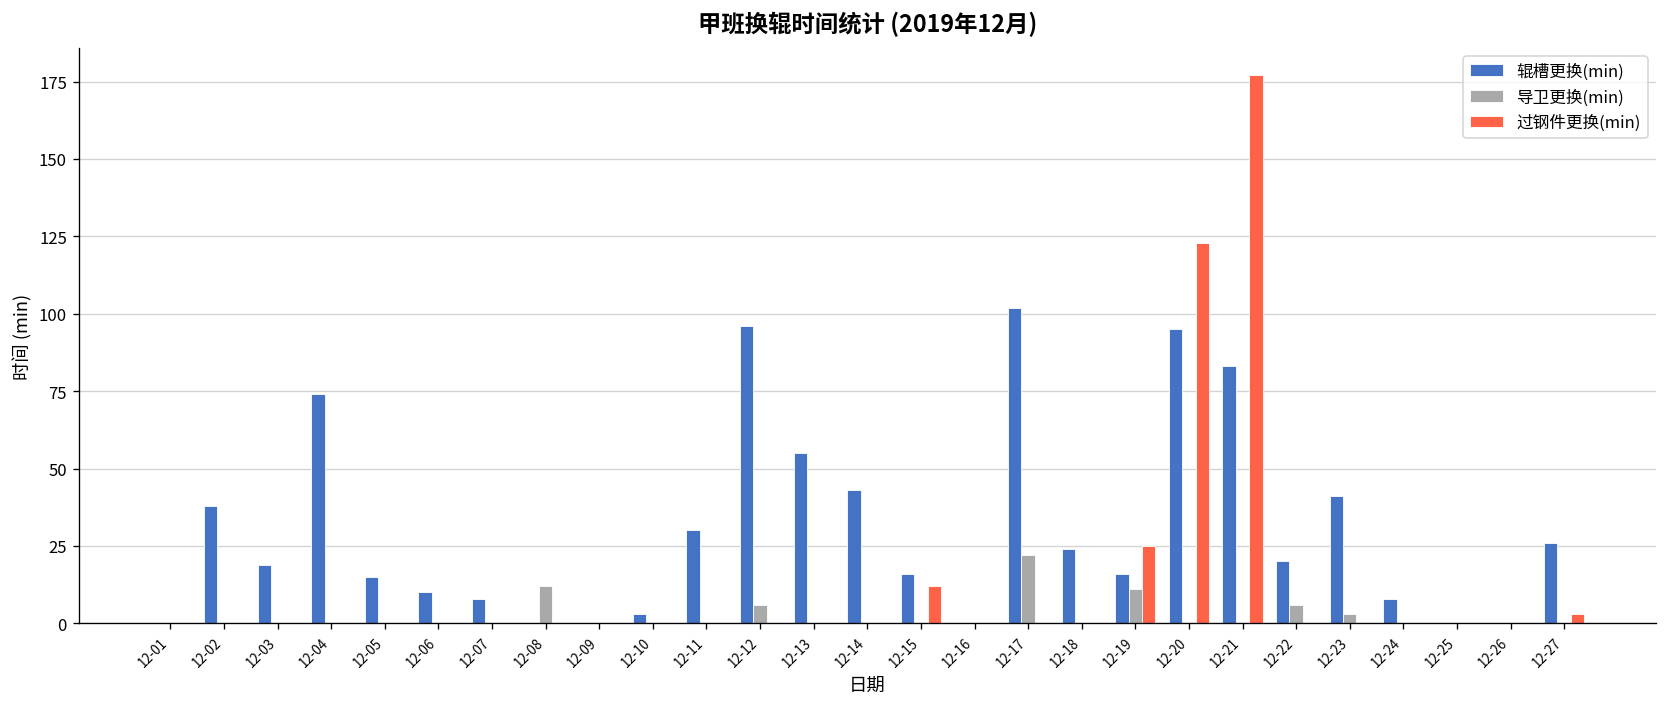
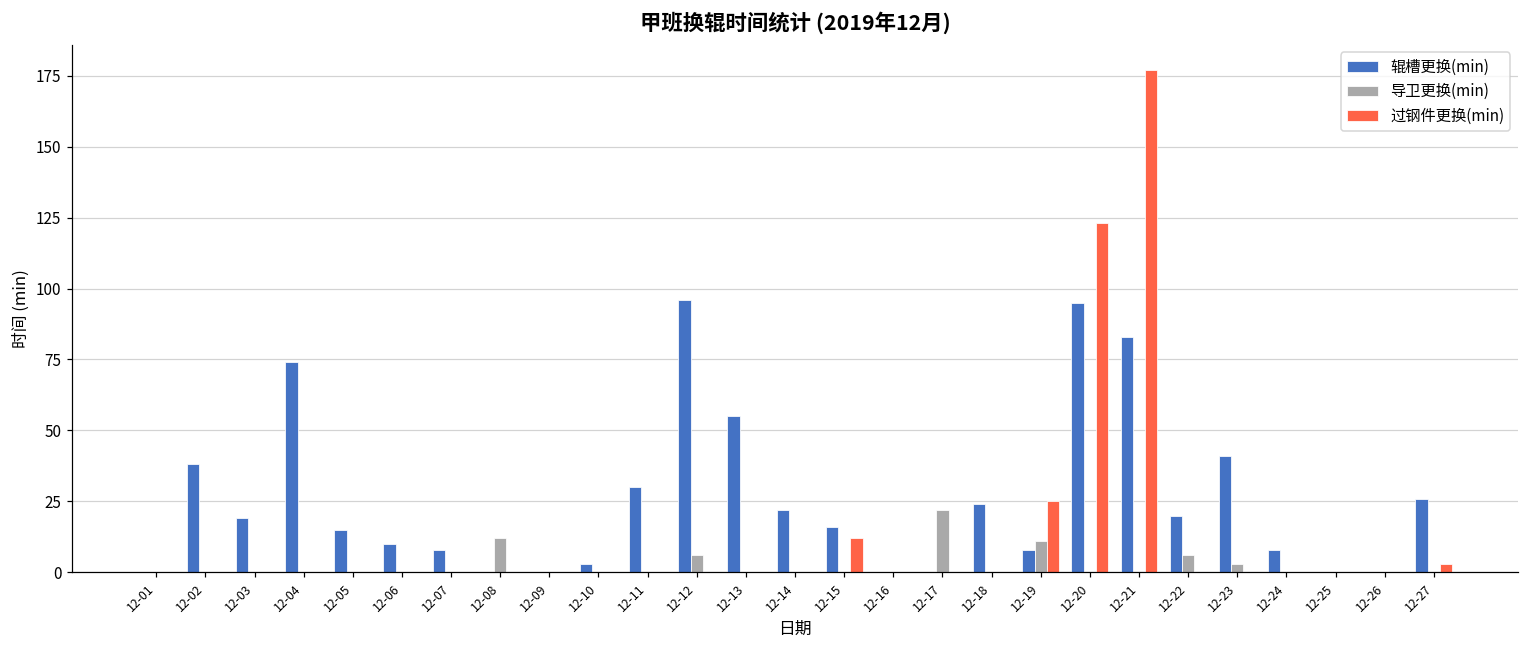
  {
    "辊槽更换(min)": {
      "12-01": 0,
      "12-02": 38,
      "12-03": 19,
      "12-04": 74,
      "12-05": 15,
      "12-06": 10,
      "12-07": 8,
      "12-08": 0,
      "12-09": 0,
      "12-10": 3,
      "12-11": 30,
      "12-12": 96,
      "12-13": 55,
-     "12-14": 43,
+     "12-14": 22,
      "12-15": 16,
      "12-16": 0,
-     "12-17": 102,
+     "12-17": 0,
      "12-18": 24,
-     "12-19": 16,
+     "12-19": 8,
      "12-20": 95,
      "12-21": 83,
      "12-22": 20,
      "12-23": 41,
      "12-24": 8,
      "12-25": 0,
      "12-26": 0,
      "12-27": 26
    },
    "导卫更换(min)": {
      "12-01": 0,
      "12-02": 0,
      "12-03": 0,
      "12-04": 0,
      "12-05": 0,
      "12-06": 0,
      "12-07": 0,
      "12-08": 12,
      "12-09": 0,
      "12-10": 0,
      "12-11": 0,
      "12-12": 6,
      "12-13": 0,
      "12-14": 0,
      "12-15": 0,
      "12-16": 0,
      "12-17": 22,
      "12-18": 0,
      "12-19": 11,
      "12-20": 0,
      "12-21": 0,
      "12-22": 6,
      "12-23": 3,
      "12-24": 0,
      "12-25": 0,
      "12-26": 0,
      "12-27": 0
    },
    "过钢件更换(min)": {
      "12-01": 0,
      "12-02": 0,
      "12-03": 0,
      "12-04": 0,
      "12-05": 0,
      "12-06": 0,
      "12-07": 0,
      "12-08": 0,
      "12-09": 0,
      "12-10": 0,
      "12-11": 0,
      "12-12": 0,
      "12-13": 0,
      "12-14": 0,
      "12-15": 12,
      "12-16": 0,
      "12-17": 0,
      "12-18": 0,
      "12-19": 25,
      "12-20": 123,
      "12-21": 177,
      "12-22": 0,
      "12-23": 0,
      "12-24": 0,
      "12-25": 0,
      "12-26": 0,
      "12-27": 3
    }
  }
